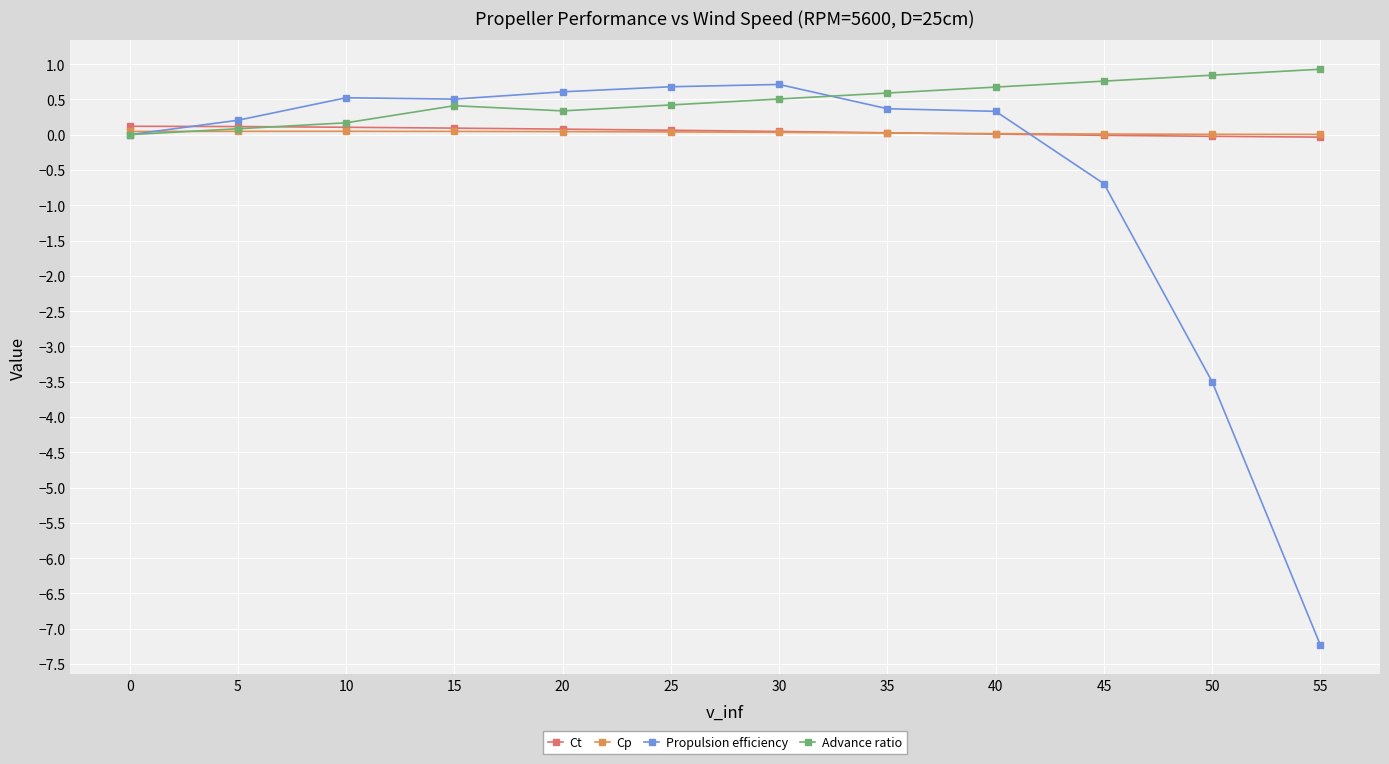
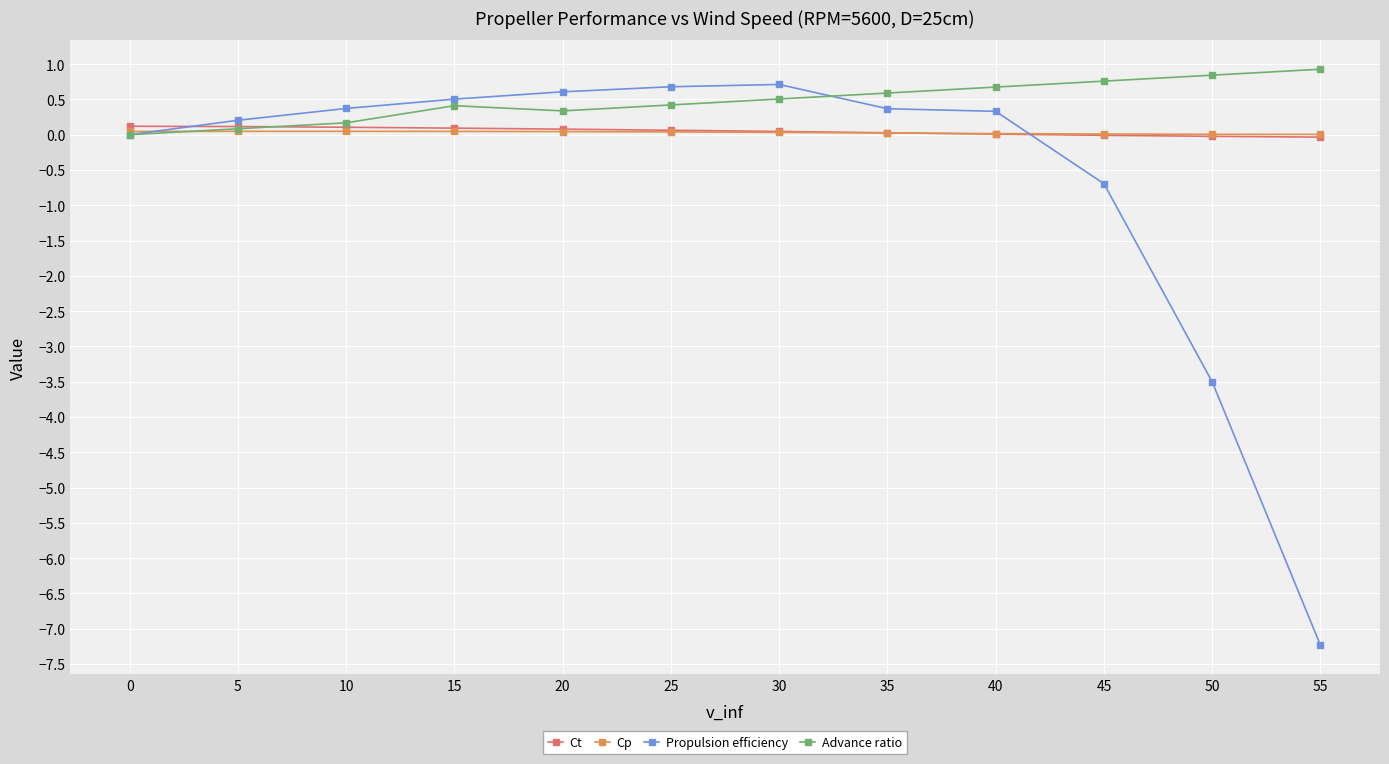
  {
    "Propulsion efficiency": {
      "5": 0.2,
-     "10": 0.5,
+     "10": 0.4,
      "15": 0.5,
      "20": 0.6,
      "25": 0.7,
      "30": 0.7,
      "35": 0.4,
      "40": 0.3,
      "45": -0.7,
      "50": -3.5,
      "55": -7.2
    },
    "Advance ratio": {
      "10": 0.2,
      "15": 0.4,
      "20": 0.3,
      "25": 0.4,
      "30": 0.5,
      "35": 0.6,
      "40": 0.7,
      "45": 0.8,
      "50": 0.8,
      "55": 0.9
    }
  }
